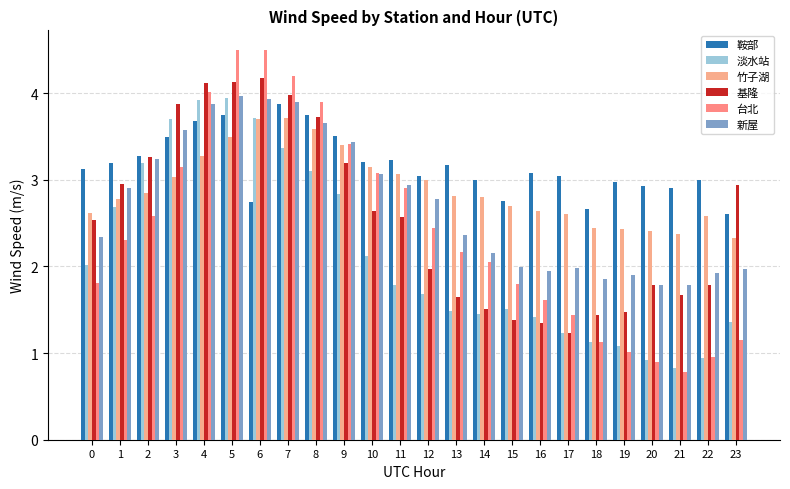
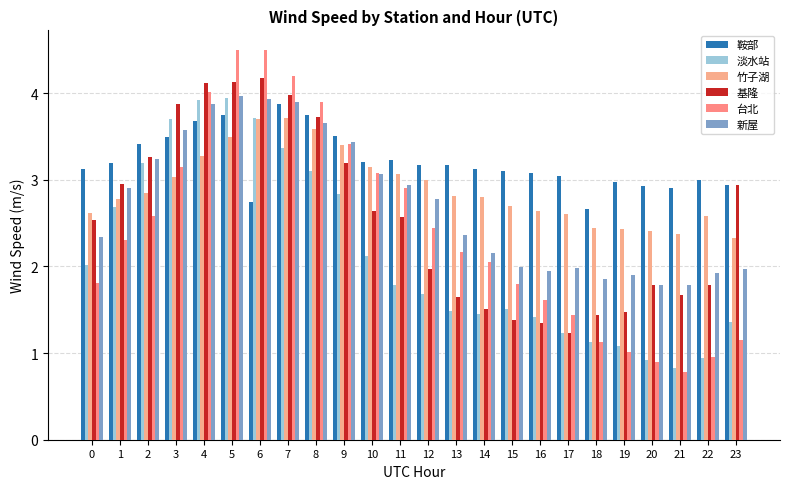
  {
    "鞍部": {
      "0": 3.1,
      "1": 3.2,
-     "2": 3.3,
+     "2": 3.4,
      "3": 3.5,
      "4": 3.7,
      "5": 3.7,
      "6": 2.7,
      "7": 3.9,
      "8": 3.7,
      "9": 3.5,
      "10": 3.2,
      "11": 3.2,
-     "12": 3.0,
+     "12": 3.2,
      "13": 3.2,
-     "14": 3.0,
-     "15": 2.8,
+     "14": 3.1,
+     "15": 3.1,
      "16": 3.1,
      "17": 3.0,
      "18": 2.7,
      "19": 3.0,
      "20": 2.9,
      "21": 2.9,
      "22": 3.0,
-     "23": 2.6
+     "23": 2.9
    },
    "基隆": {
      "0": 2.5,
      "1": 2.9,
      "2": 3.3,
      "3": 3.9,
      "4": 4.1,
      "5": 4.1,
      "6": 4.2,
      "7": 4.0,
      "8": 3.7,
      "9": 3.2,
      "10": 2.6,
      "11": 2.6,
      "12": 2.0,
      "13": 1.6,
      "14": 1.5,
      "15": 1.4,
      "16": 1.3,
      "17": 1.2,
      "18": 1.4,
      "19": 1.5,
      "20": 1.8,
      "21": 1.7,
      "22": 1.8,
      "23": 2.9
    }
  }
